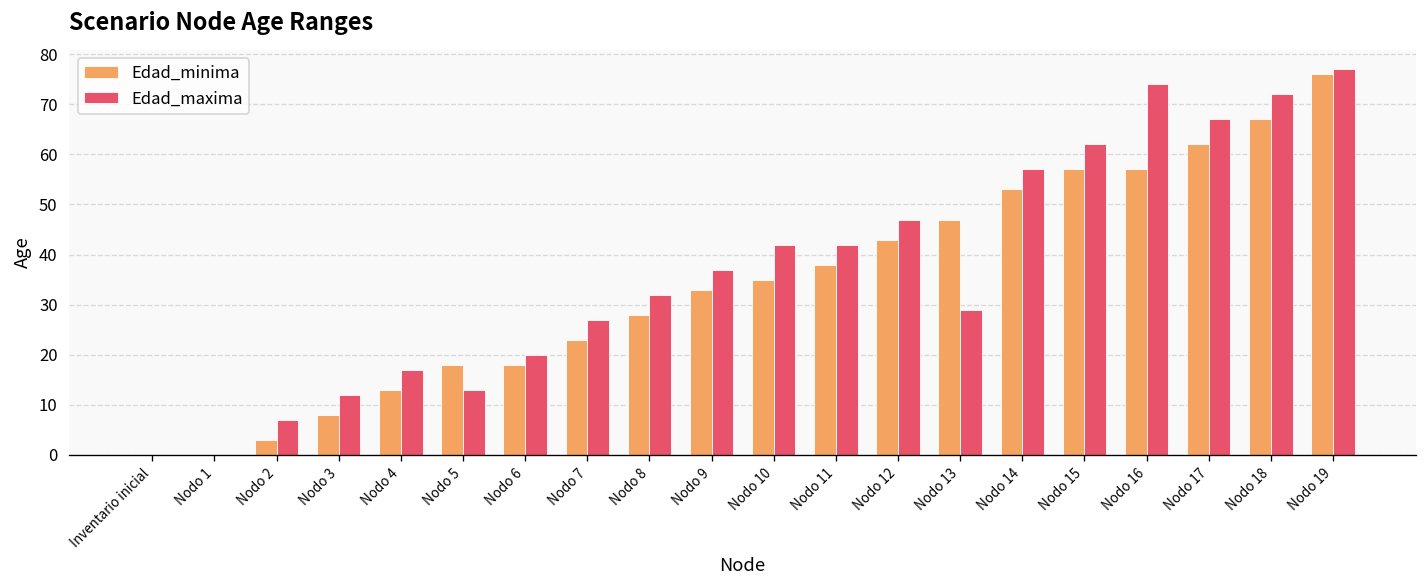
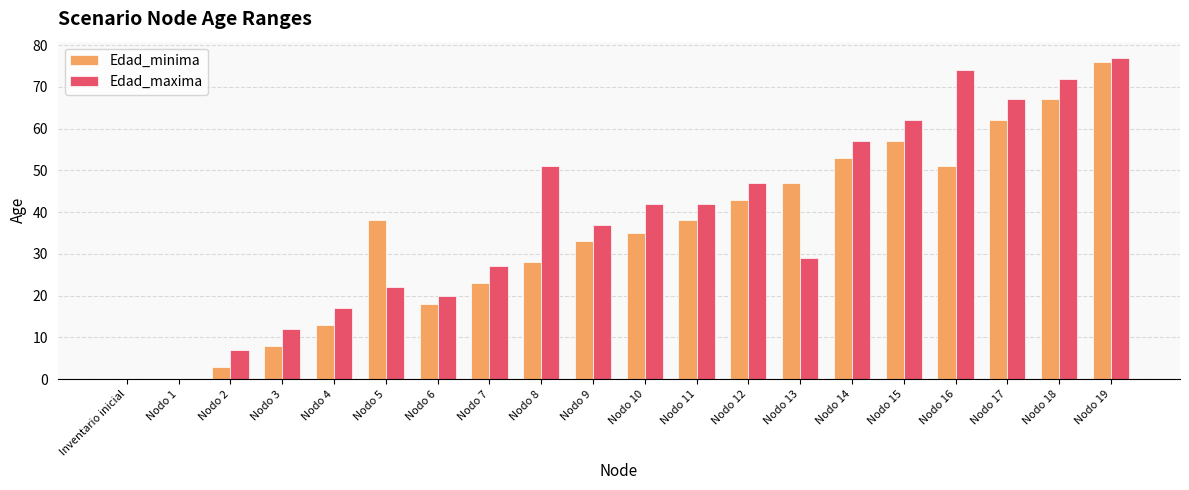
  {
    "Edad_minima": {
      "Inventario inicial": 0,
      "Nodo 1": 0,
      "Nodo 2": 3,
      "Nodo 3": 8,
      "Nodo 4": 13,
-     "Nodo 5": 18,
+     "Nodo 5": 38,
      "Nodo 6": 18,
      "Nodo 7": 23,
      "Nodo 8": 28,
      "Nodo 9": 33,
      "Nodo 10": 35,
      "Nodo 11": 38,
      "Nodo 12": 43,
      "Nodo 13": 47,
      "Nodo 14": 53,
      "Nodo 15": 57,
-     "Nodo 16": 57,
+     "Nodo 16": 51,
      "Nodo 17": 62,
      "Nodo 18": 67,
      "Nodo 19": 76
    },
    "Edad_maxima": {
      "Inventario inicial": 0,
      "Nodo 1": 0,
      "Nodo 2": 7,
      "Nodo 3": 12,
      "Nodo 4": 17,
-     "Nodo 5": 13,
+     "Nodo 5": 22,
      "Nodo 6": 20,
      "Nodo 7": 27,
-     "Nodo 8": 32,
+     "Nodo 8": 51,
      "Nodo 9": 37,
      "Nodo 10": 42,
      "Nodo 11": 42,
      "Nodo 12": 47,
      "Nodo 13": 29,
      "Nodo 14": 57,
      "Nodo 15": 62,
      "Nodo 16": 74,
      "Nodo 17": 67,
      "Nodo 18": 72,
      "Nodo 19": 77
    }
  }
